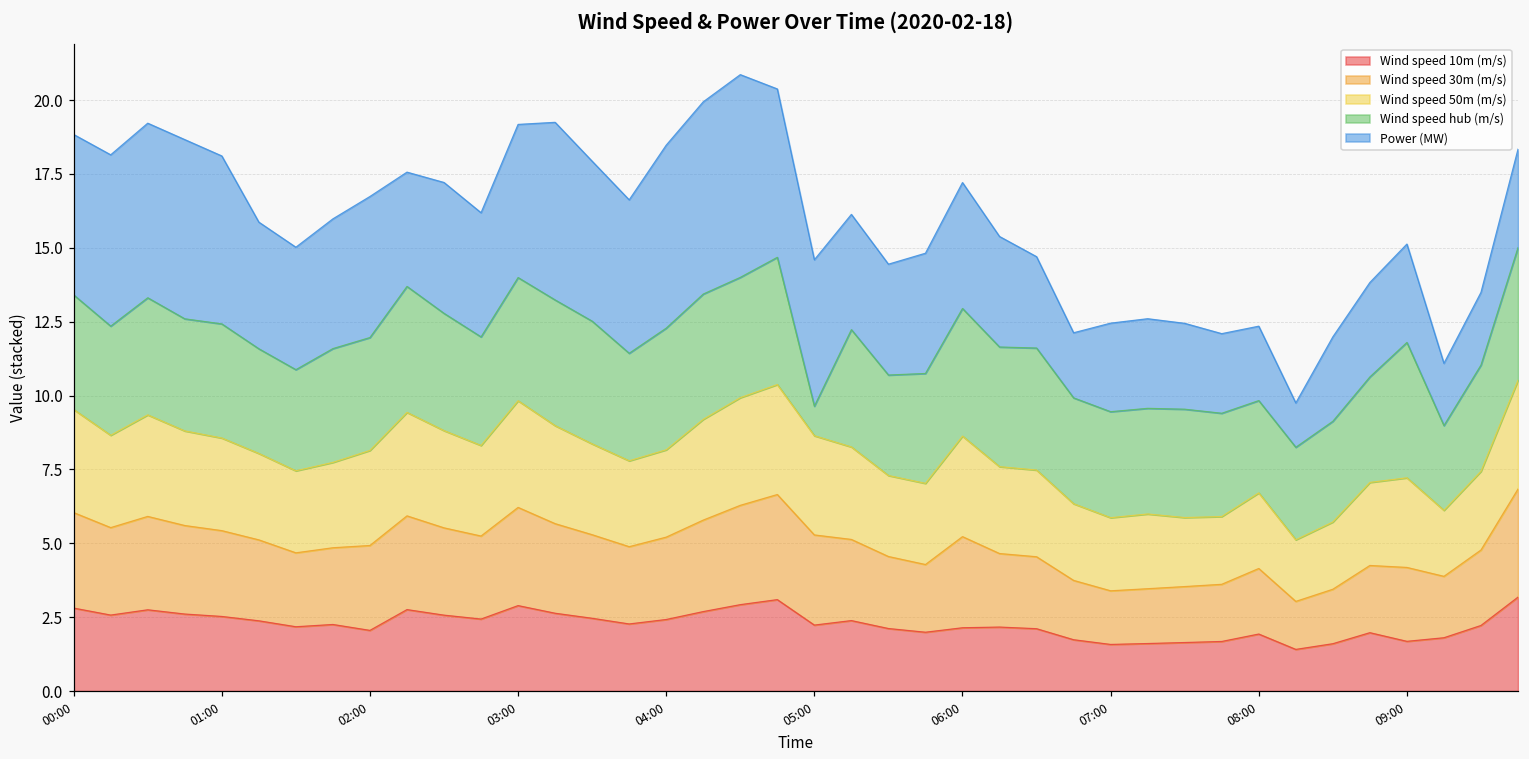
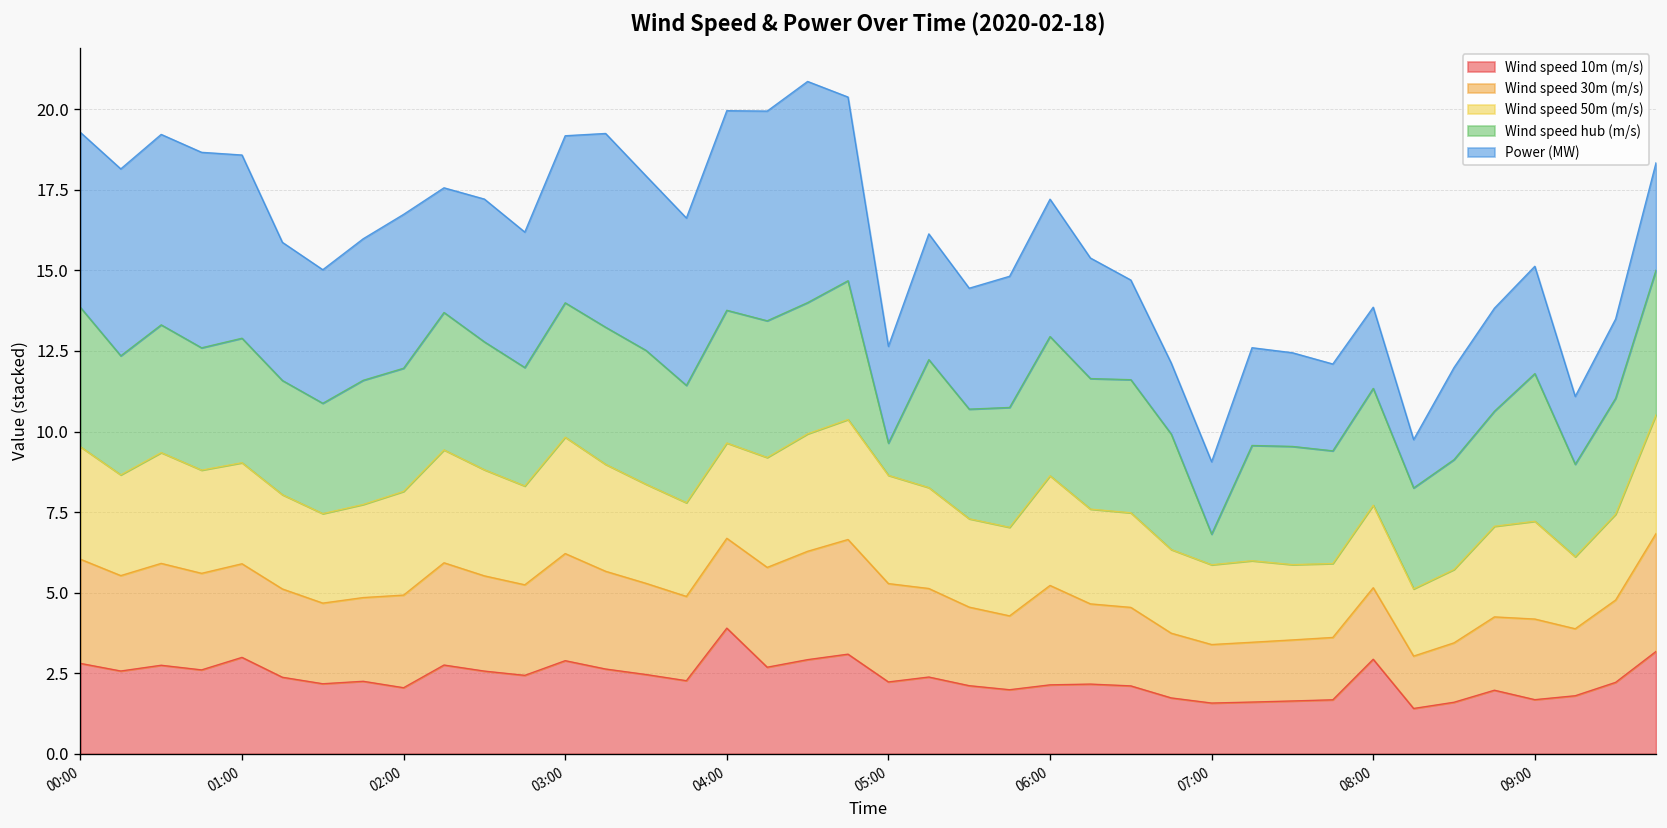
  {
    "Wind speed 10m (m/s)": {
      "00:00": 2.8,
-     "01:00": 2.5,
+     "01:00": 3.0,
      "02:00": 2.1,
      "03:00": 2.9,
-     "04:00": 2.4,
+     "04:00": 3.9,
      "05:00": 2.2,
      "06:00": 2.1,
      "07:00": 1.6,
-     "08:00": 1.9,
+     "08:00": 2.9,
      "09:00": 1.7
    },
    "Wind speed hub (m/s)": {
-     "00:00": 3.9,
+     "00:00": 4.3,
      "01:00": 3.9,
      "02:00": 3.8,
      "03:00": 4.2,
      "04:00": 4.1,
      "05:00": 1.0,
      "06:00": 4.3,
-     "07:00": 3.6,
-     "08:00": 3.1,
+     "07:00": 1.0,
+     "08:00": 3.6,
      "09:00": 4.6
    },
    "Power (MW)": {
      "00:00": 5.4,
      "01:00": 5.7,
      "02:00": 4.8,
      "03:00": 5.2,
      "04:00": 6.2,
-     "05:00": 5.0,
+     "05:00": 3.0,
      "06:00": 4.3,
-     "07:00": 3.0,
+     "07:00": 2.2,
      "08:00": 2.5,
      "09:00": 3.3
    }
  }
